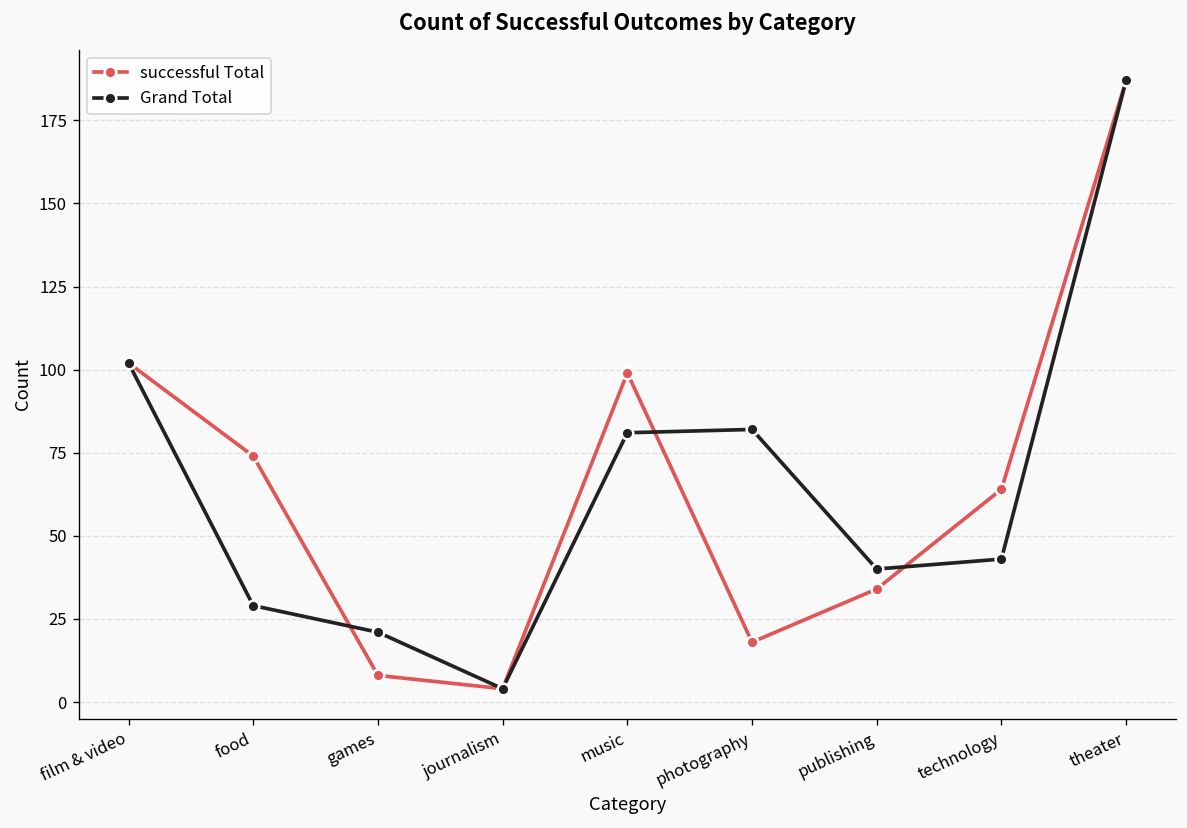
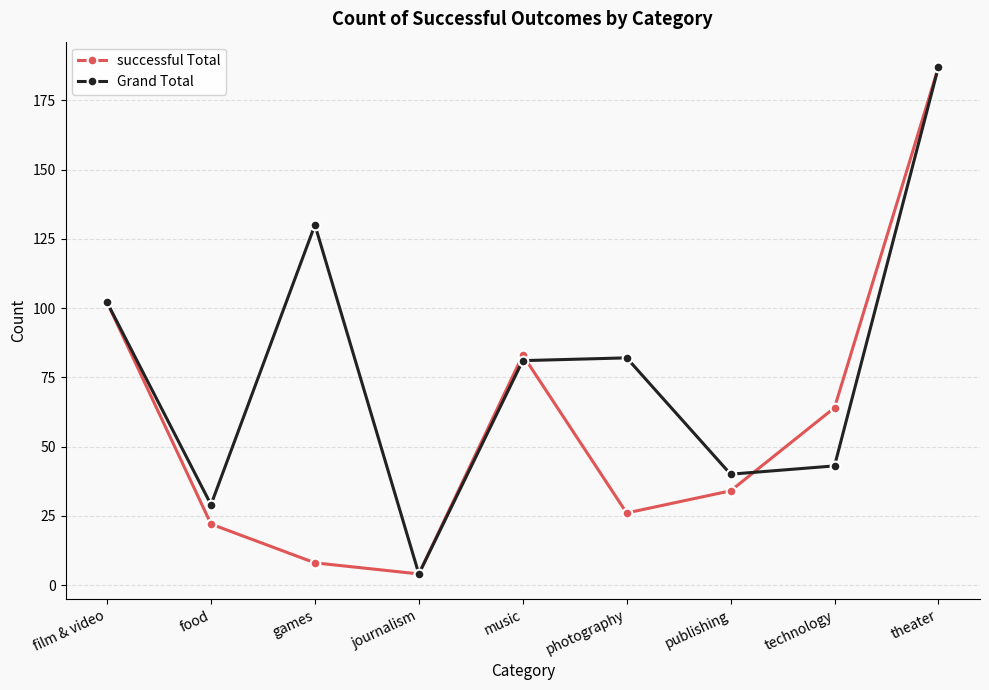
  {
    "successful Total": {
-     "food": 74,
+     "food": 22,
      "games": 8,
-     "music": 99,
-     "photography": 18,
+     "music": 83,
+     "photography": 26,
      "publishing": 34,
      "technology": 64
    },
    "Grand Total": {
      "food": 29,
-     "games": 21,
+     "games": 130,
      "music": 81,
      "photography": 82,
      "publishing": 40,
      "technology": 43
    }
  }
